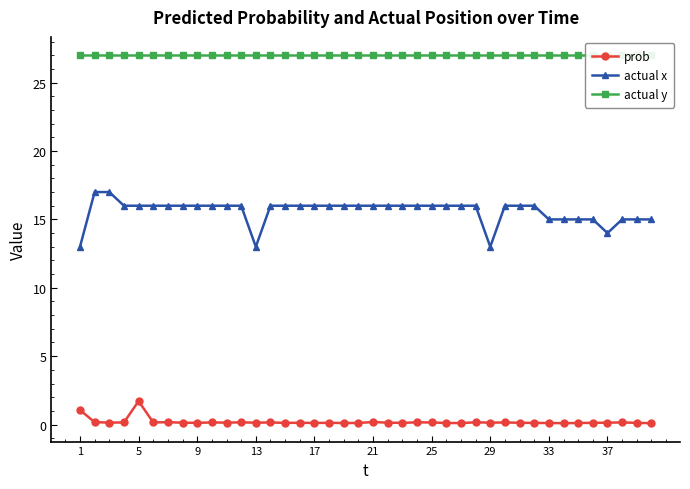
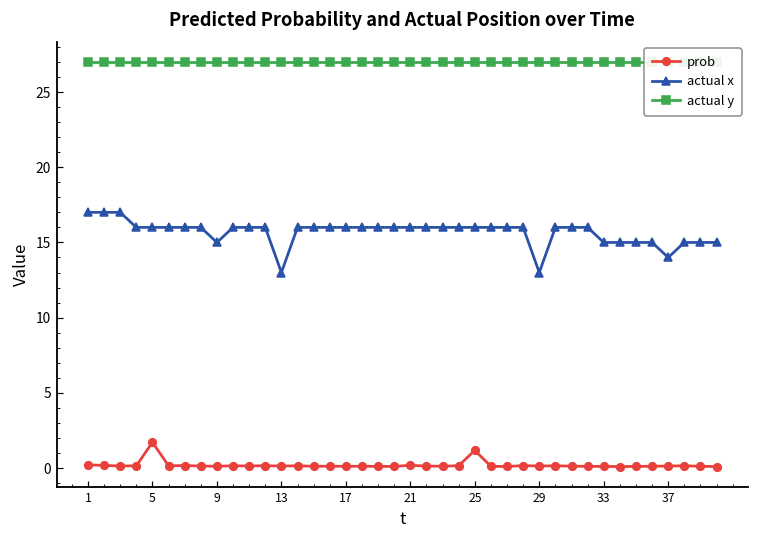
  {
    "prob": {
-     "1": 1.1,
+     "1": 0.2,
      "5": 1.7,
      "9": 0.1,
      "13": 0.1,
      "17": 0.1,
      "21": 0.2,
-     "25": 0.2,
+     "25": 1.2,
      "29": 0.1,
      "33": 0.1,
      "37": 0.1
    },
    "actual x": {
-     "1": 13,
+     "1": 17,
      "5": 16,
-     "9": 16,
+     "9": 15,
      "13": 13,
      "17": 16,
      "21": 16,
      "25": 16,
      "29": 13,
      "33": 15,
      "37": 14
    },
    "actual y": {
      "1": 27.0,
      "5": 27.0,
      "9": 27.0,
      "13": 27.0,
      "17": 27.0,
      "21": 27.0,
      "25": 27.0,
      "29": 27.0,
      "33": 27.0
    }
  }
